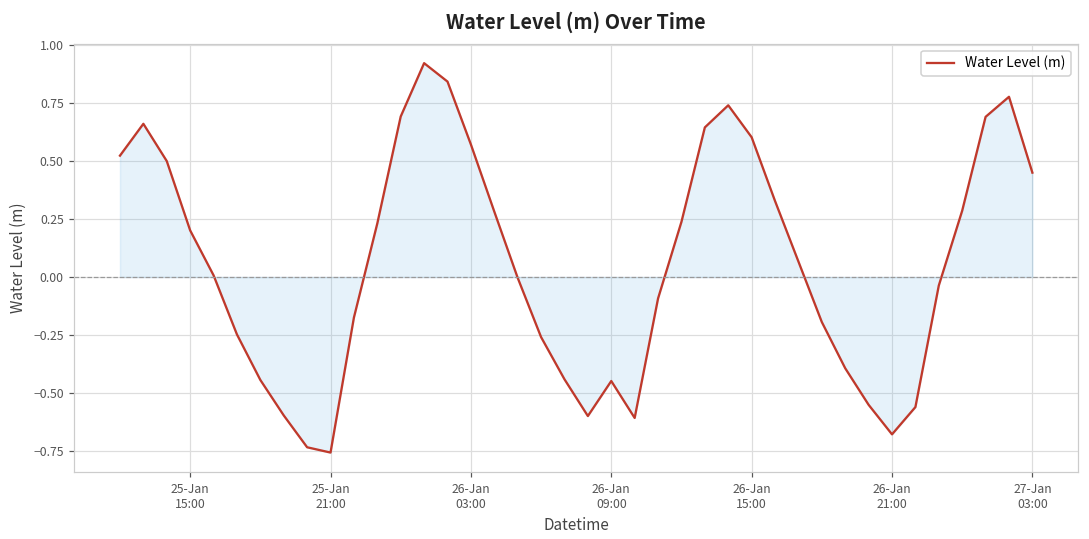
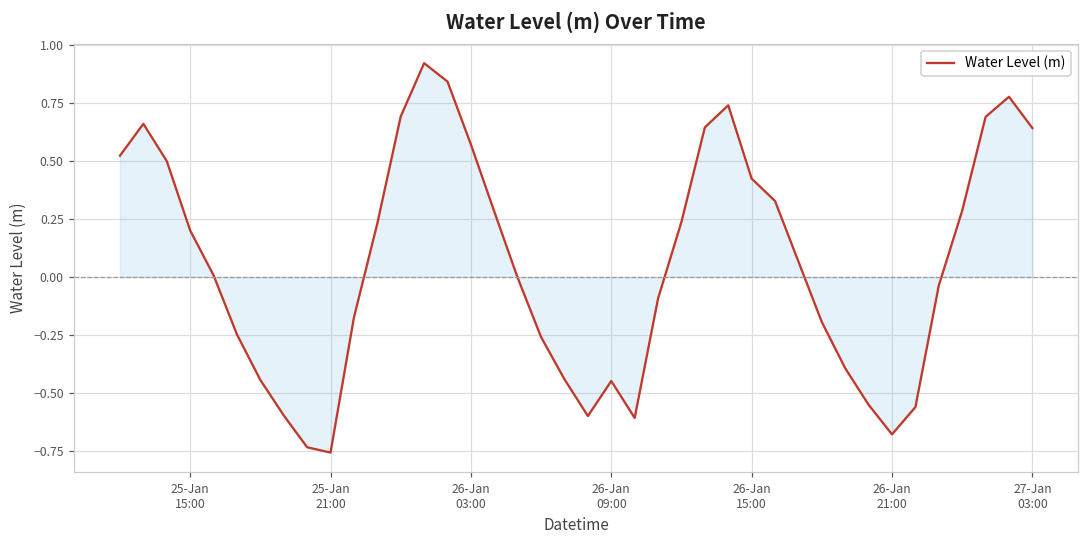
  {
    "Water Level (m)": {
      "25-Jan 21:00": -0.76,
      "26-Jan 09:00": -0.45,
-     "26-Jan 15:00": 0.60,
+     "26-Jan 15:00": 0.42,
      "26-Jan 21:00": -0.68,
-     "27-Jan 03:00": 0.45
+     "27-Jan 03:00": 0.64
    }
  }
